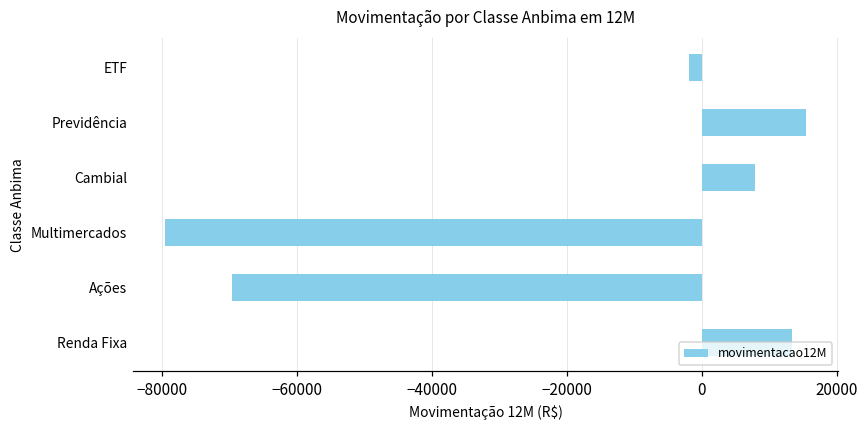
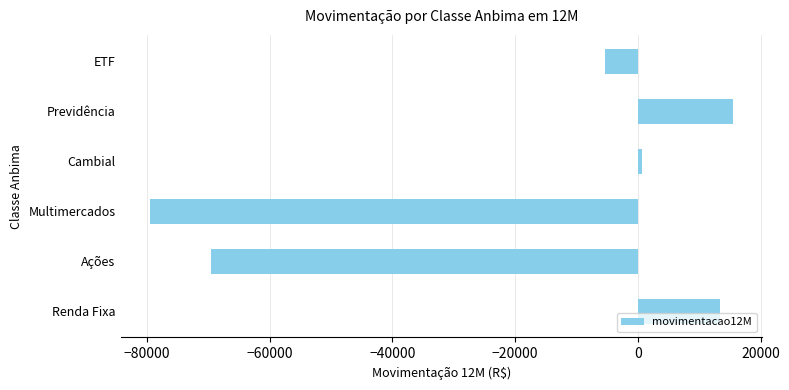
  {
-   "ETF": -2000,
+   "ETF": -5000,
    "Previdência": 16000,
-   "Cambial": 8000,
+   "Cambial": 1000,
    "Multimercados": -80000,
    "Ações": -70000,
    "Renda Fixa": 13000
  }
